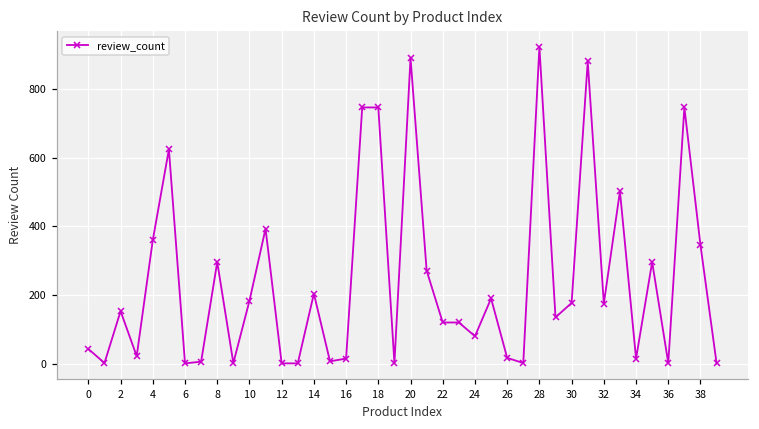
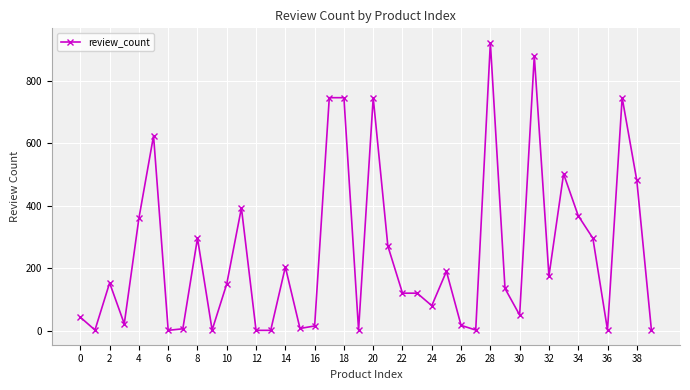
  {
    "0": 40,
    "2": 150,
    "4": 360,
    "6": 0,
    "8": 300,
-   "10": 180,
+   "10": 150,
    "12": 0,
    "14": 200,
    "16": 20,
    "18": 750,
-   "20": 890,
+   "20": 750,
    "22": 120,
    "24": 80,
    "26": 20,
    "28": 920,
-   "30": 180,
+   "30": 50,
    "32": 180,
-   "34": 20,
+   "34": 370,
    "36": 0,
-   "38": 350
+   "38": 480
  }
